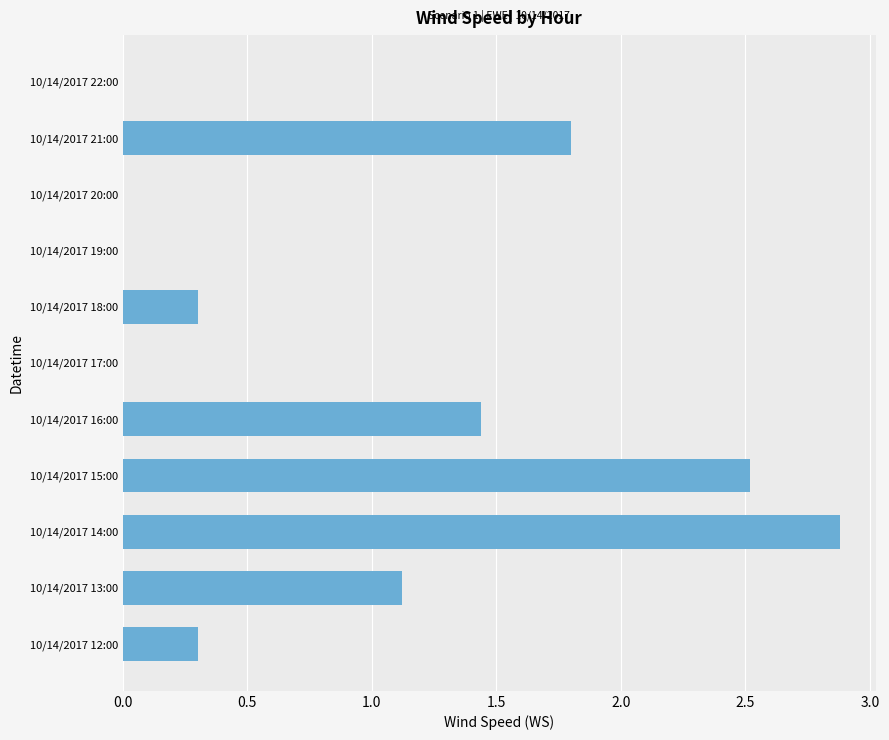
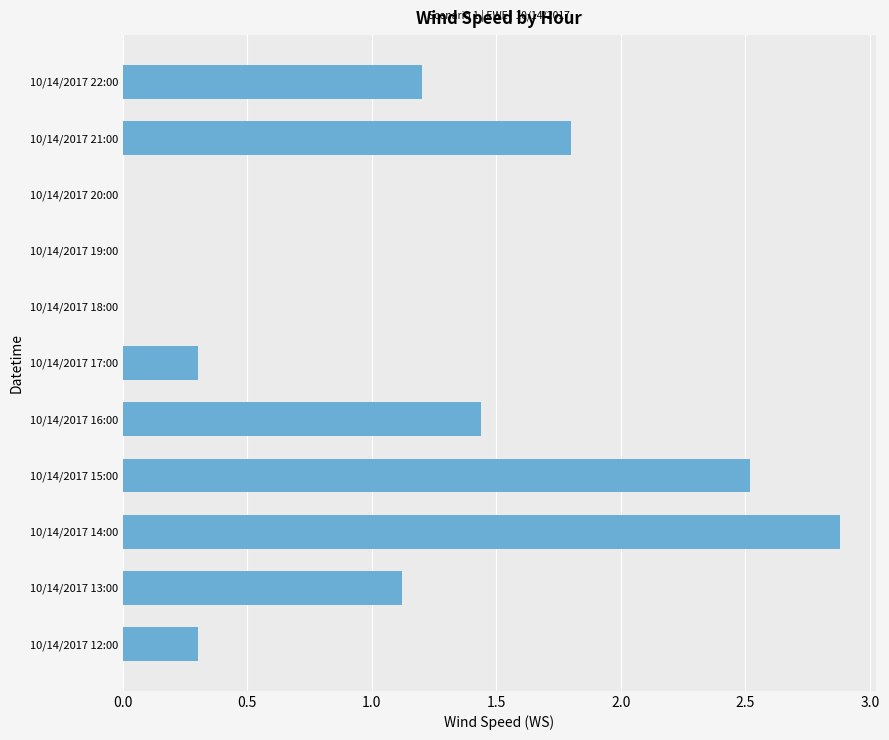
  {
-   "10/14/2017 22:00": 0.0,
+   "10/14/2017 22:00": 1.2,
    "10/14/2017 21:00": 1.8,
    "10/14/2017 20:00": 0.0,
    "10/14/2017 19:00": 0.0,
-   "10/14/2017 18:00": 0.3,
-   "10/14/2017 17:00": 0.0,
+   "10/14/2017 18:00": 0.0,
+   "10/14/2017 17:00": 0.3,
    "10/14/2017 16:00": 1.44,
    "10/14/2017 15:00": 2.52,
    "10/14/2017 14:00": 2.88,
    "10/14/2017 13:00": 1.12,
    "10/14/2017 12:00": 0.3
  }
